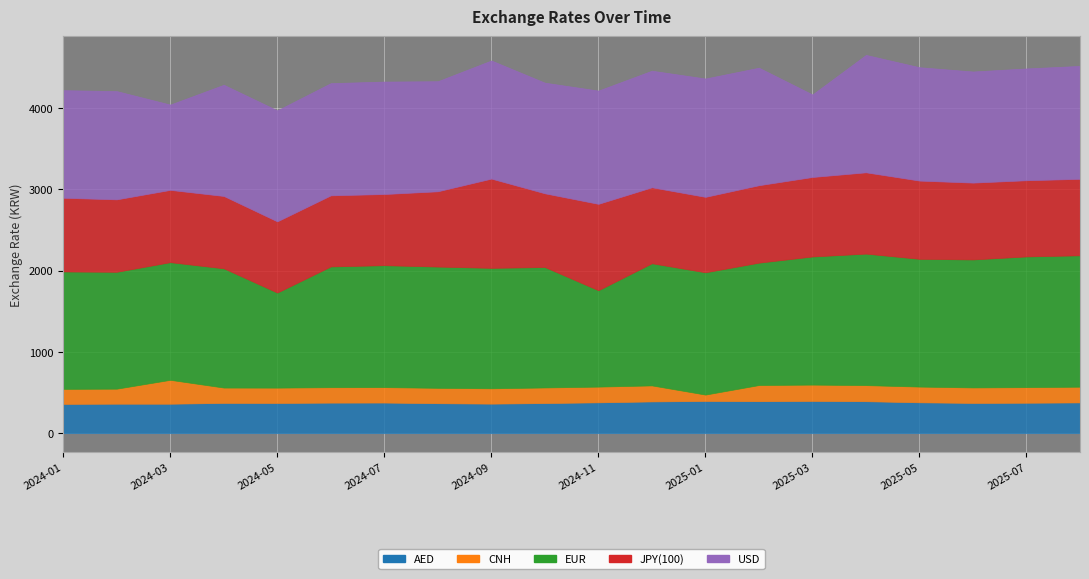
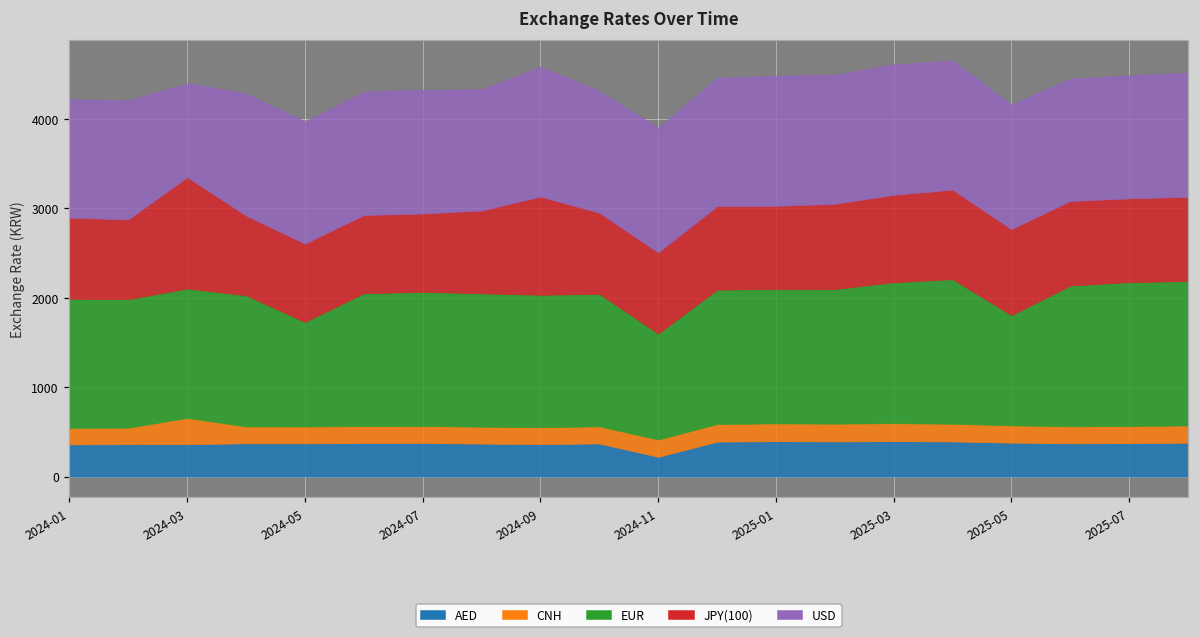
  {
    "AED": {
      "2024-01": 400,
      "2024-03": 400,
      "2024-05": 400,
      "2024-07": 400,
      "2024-09": 400,
-     "2024-11": 400,
+     "2024-11": 200,
      "2025-01": 400,
      "2025-03": 400,
      "2025-05": 400,
      "2025-07": 400
    },
    "CNH": {
      "2024-01": 200,
      "2024-03": 300,
      "2024-05": 200,
      "2024-07": 200,
      "2024-09": 200,
      "2024-11": 200,
-     "2025-01": 100,
+     "2025-01": 200,
      "2025-03": 200,
      "2025-05": 200,
      "2025-07": 200
    },
    "EUR": {
      "2024-01": 1400,
      "2024-03": 1400,
      "2024-05": 1200,
      "2024-07": 1500,
      "2024-09": 1500,
      "2024-11": 1200,
      "2025-01": 1500,
      "2025-03": 1600,
-     "2025-05": 1600,
+     "2025-05": 1200,
      "2025-07": 1600
    },
    "JPY(100)": {
      "2024-01": 900,
-     "2024-03": 900,
+     "2024-03": 1200,
      "2024-05": 900,
      "2024-07": 900,
      "2024-09": 1100,
-     "2024-11": 1100,
+     "2024-11": 900,
      "2025-01": 900,
      "2025-03": 1000,
      "2025-05": 1000,
      "2025-07": 900
    },
    "USD": {
      "2024-01": 1300,
      "2024-03": 1000,
      "2024-05": 1400,
      "2024-07": 1400,
      "2024-09": 1500,
      "2024-11": 1400,
      "2025-01": 1500,
-     "2025-03": 1000,
+     "2025-03": 1500,
      "2025-05": 1400,
      "2025-07": 1400
    }
  }
